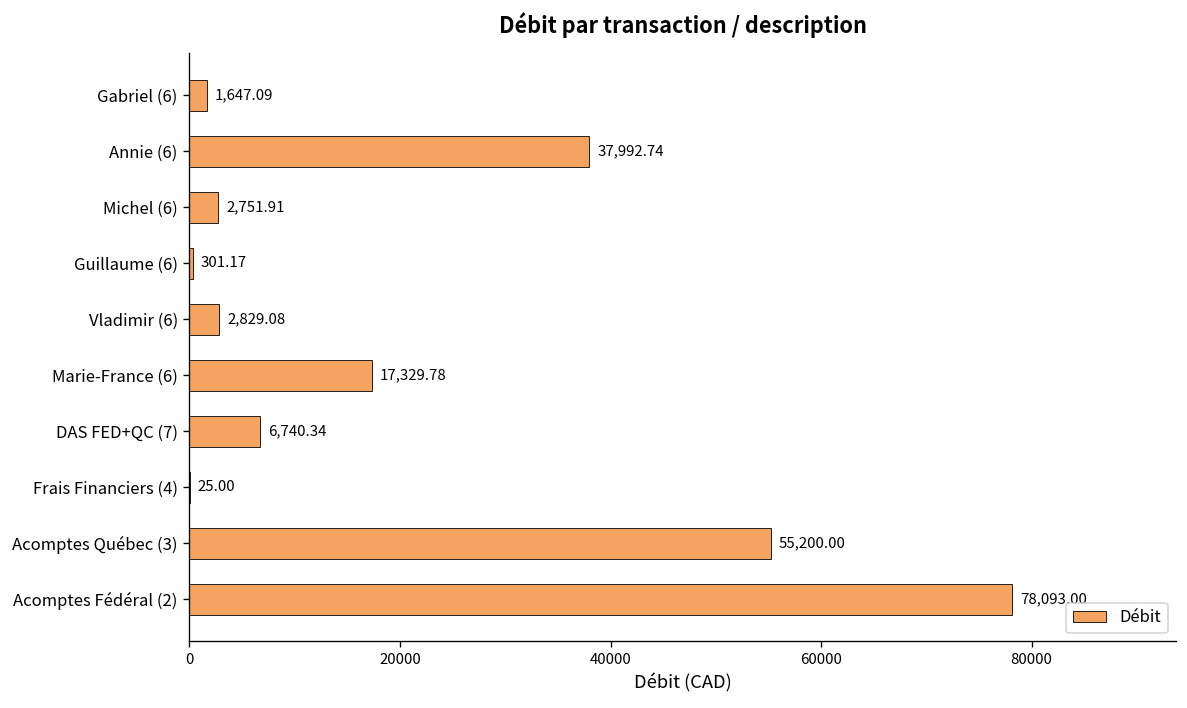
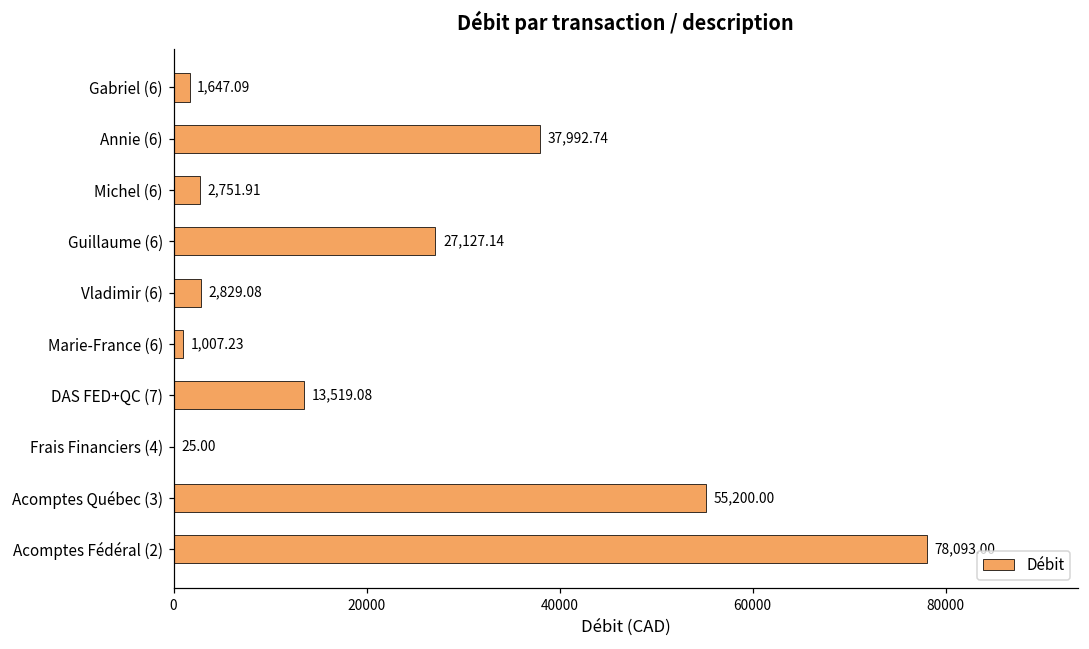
  {
    "Gabriel (6)": "1,647.09",
    "Annie (6)": "37,992.74",
    "Michel (6)": "2,751.91",
-   "Guillaume (6)": "301.17",
+   "Guillaume (6)": "27,127.14",
    "Vladimir (6)": "2,829.08",
-   "Marie-France (6)": "17,329.78",
-   "DAS FED+QC (7)": "6,740.34",
+   "Marie-France (6)": "1,007.23",
+   "DAS FED+QC (7)": "13,519.08",
    "Frais Financiers (4)": "25.00",
    "Acomptes Québec (3)": "55,200.00"
  }
